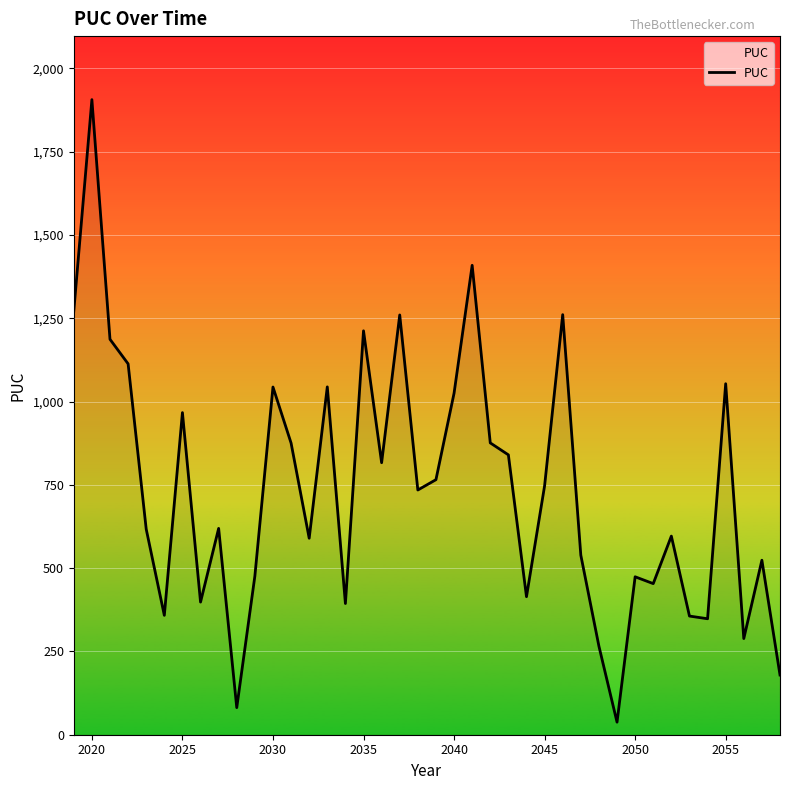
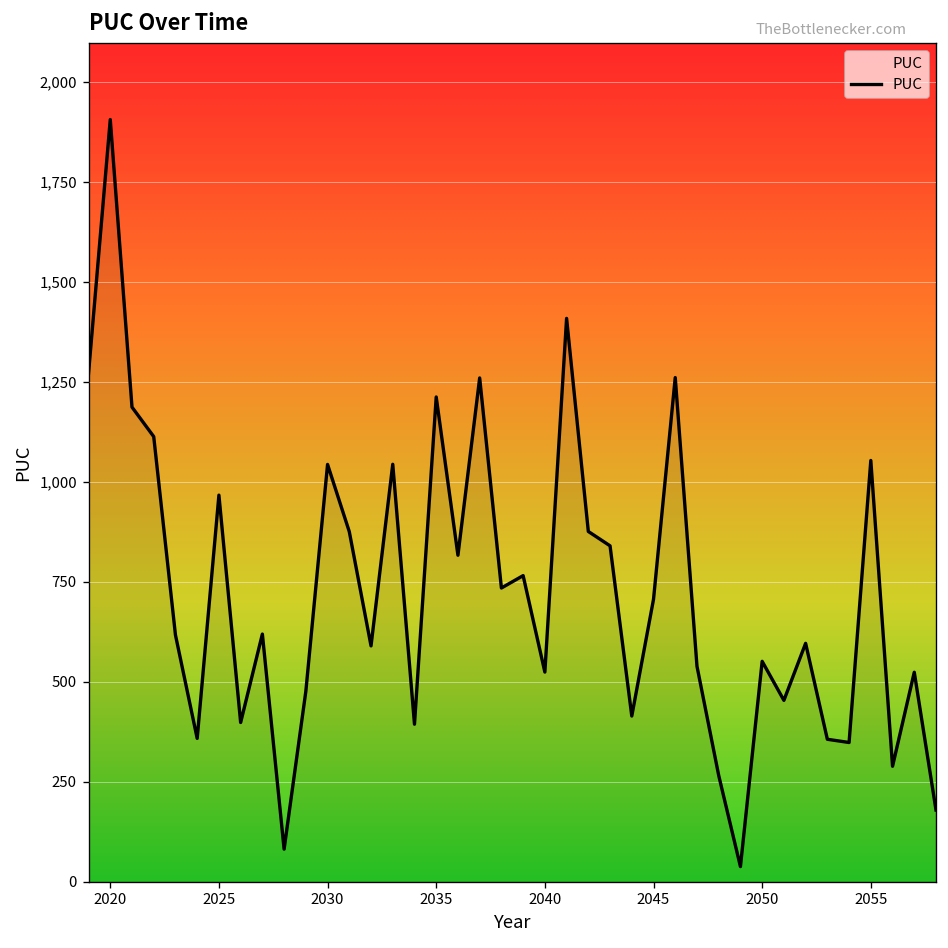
  {
    "2020": "1,910",
    "2025": "970",
    "2030": "1,040",
    "2035": "1,210",
-   "2040": "1,020",
-   "2045": "750",
-   "2050": "470",
+   "2040": "520",
+   "2045": "710",
+   "2050": "550",
    "2055": "1,050"
  }
